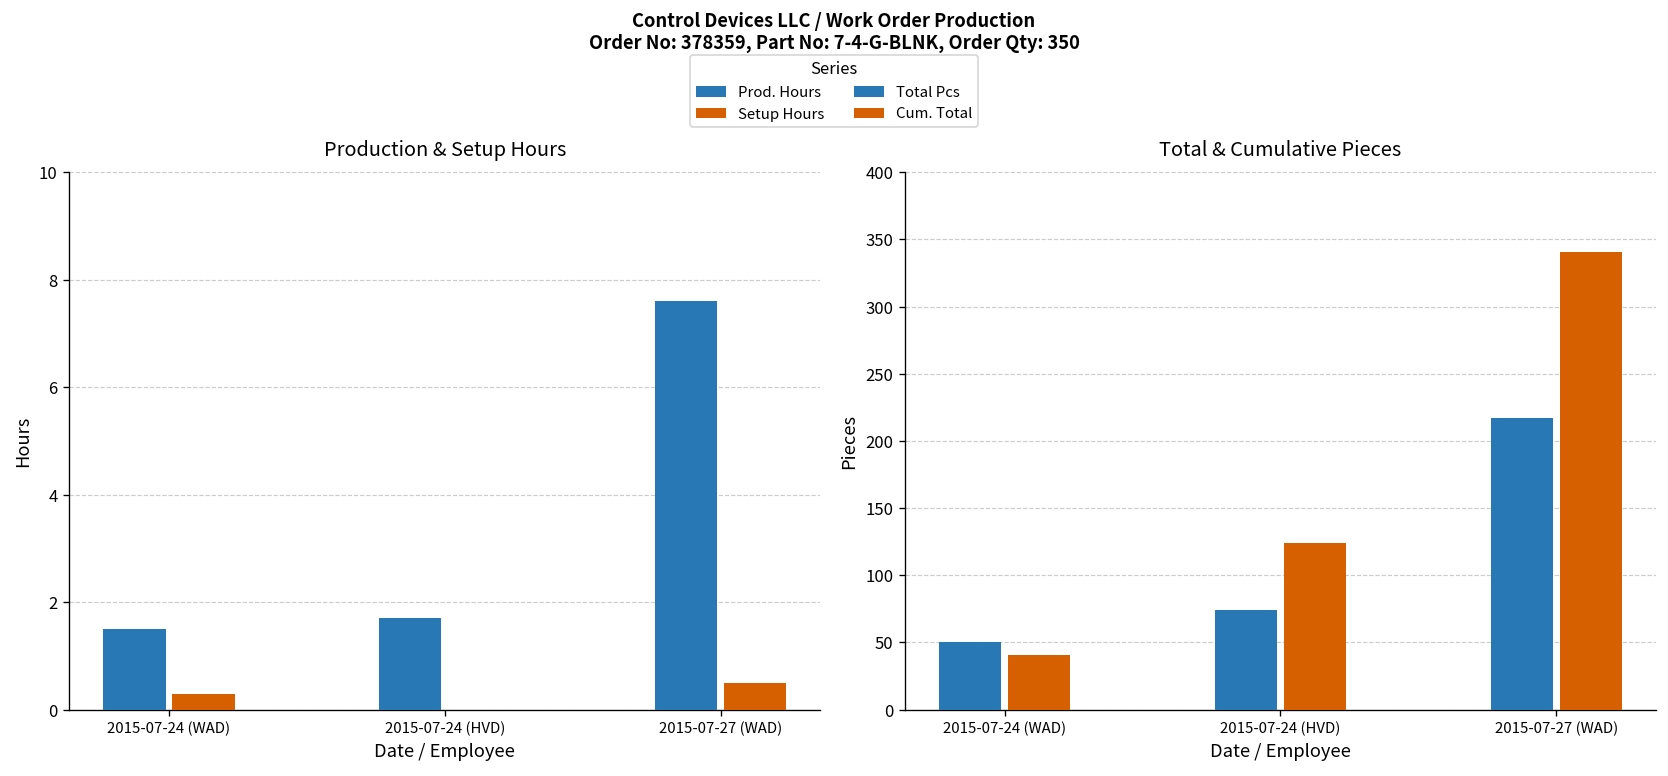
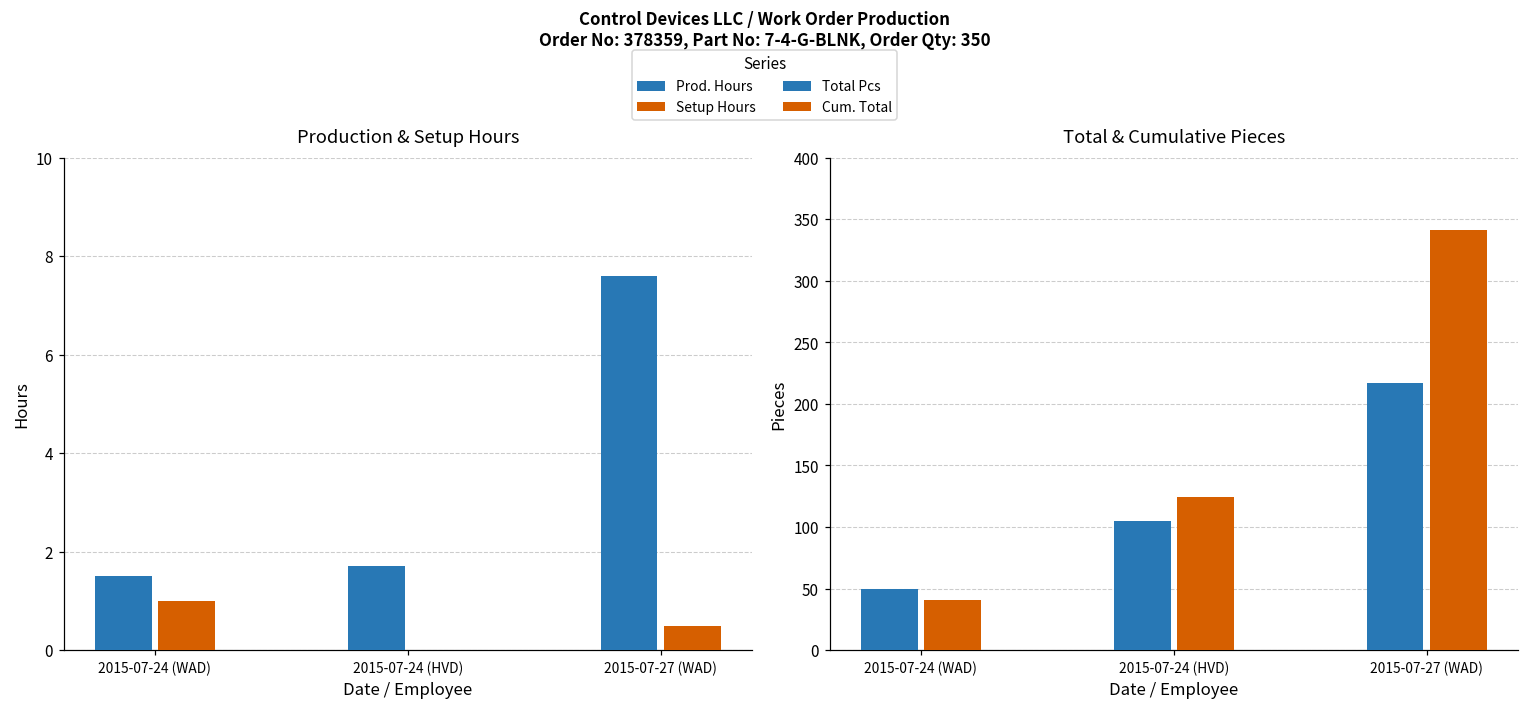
  {
    "Production & Setup Hours": {
      "Prod. Hours": {
        "2015-07-24 (WAD)": 1.5,
        "2015-07-24 (HVD)": 1.7,
        "2015-07-27 (WAD)": 7.6
      },
      "Setup Hours": {
-       "2015-07-24 (WAD)": 0.3,
+       "2015-07-24 (WAD)": 1.0,
        "2015-07-24 (HVD)": 0.0,
        "2015-07-27 (WAD)": 0.5
      }
    },
    "Total & Cumulative Pieces": {
      "Total Pcs": {
        "2015-07-24 (WAD)": 50,
-       "2015-07-24 (HVD)": 74,
+       "2015-07-24 (HVD)": 105,
        "2015-07-27 (WAD)": 217
      },
      "Cum. Total": {
        "2015-07-24 (WAD)": 41,
        "2015-07-24 (HVD)": 124,
        "2015-07-27 (WAD)": 341
      }
    }
  }
